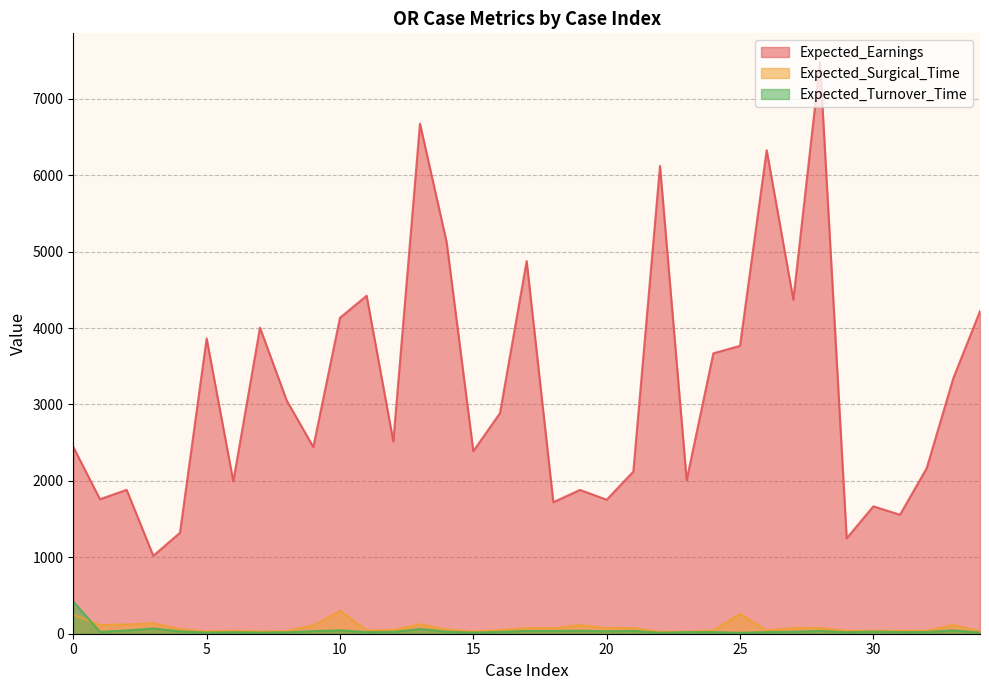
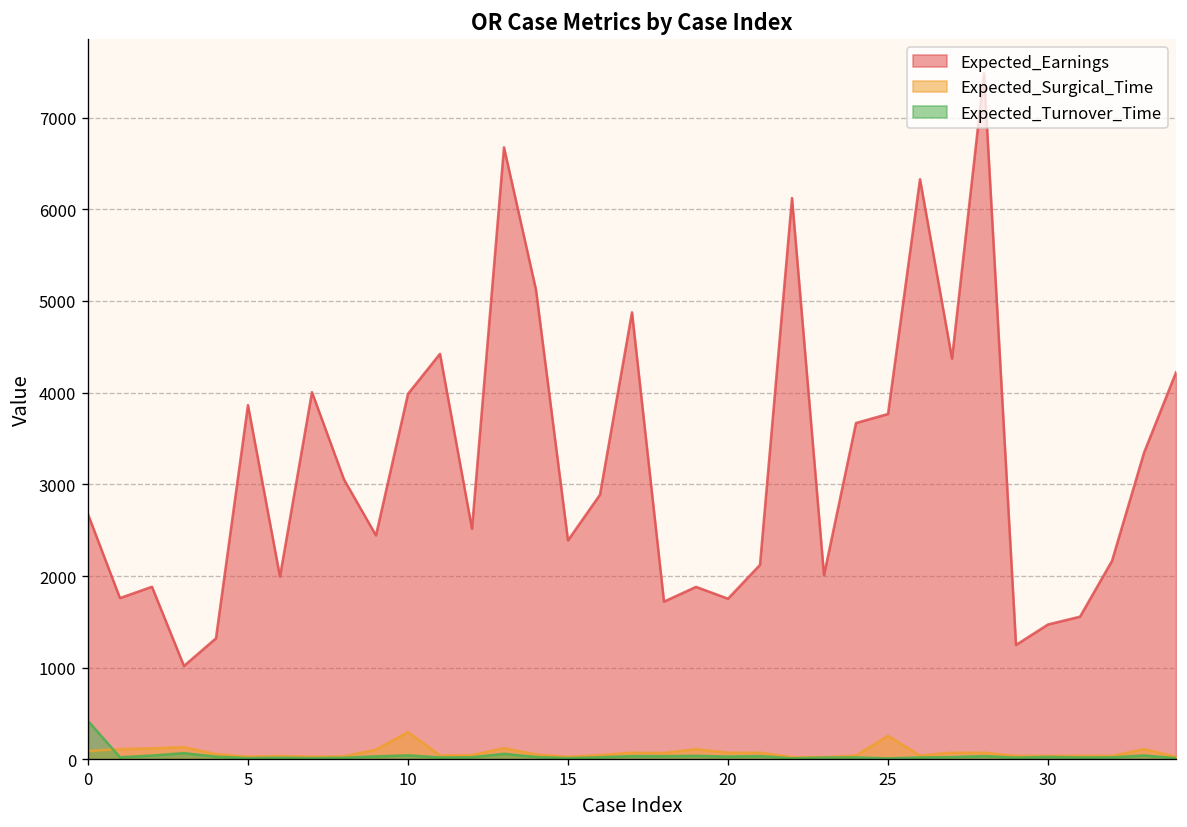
  {
    "Expected_Earnings": {
-     "0": 2400,
+     "0": 2700,
      "5": 3900,
-     "10": 4100,
+     "10": 4000,
      "15": 2400,
      "20": 1800,
      "25": 3800,
-     "30": 1700
+     "30": 1500
    },
    "Expected_Surgical_Time": {
-     "0": 200,
+     "0": 100,
      "10": 300,
      "20": 100,
      "25": 300
    },
    "Expected_Turnover_Time": {
      "0": 400,
      "10": 0,
      "20": 0,
      "25": 0
    }
  }
